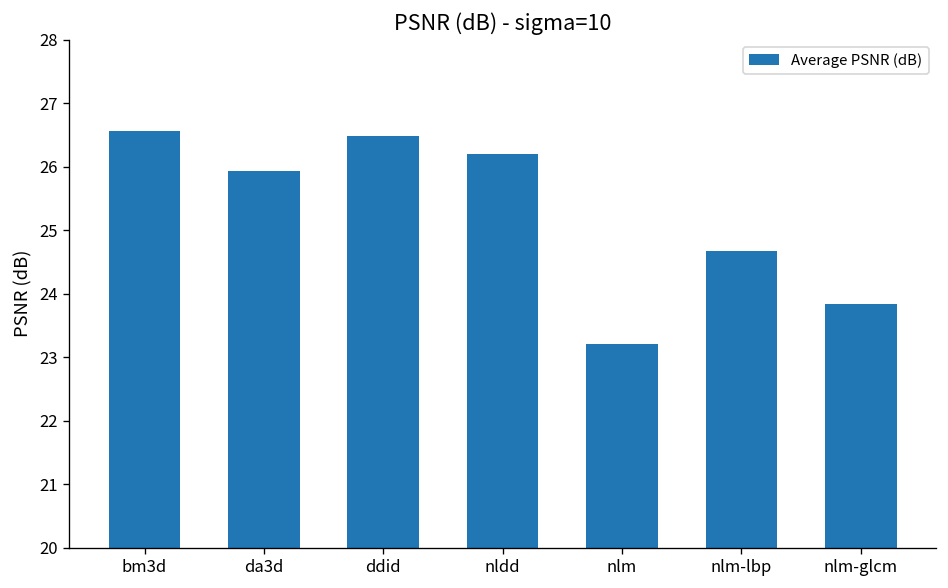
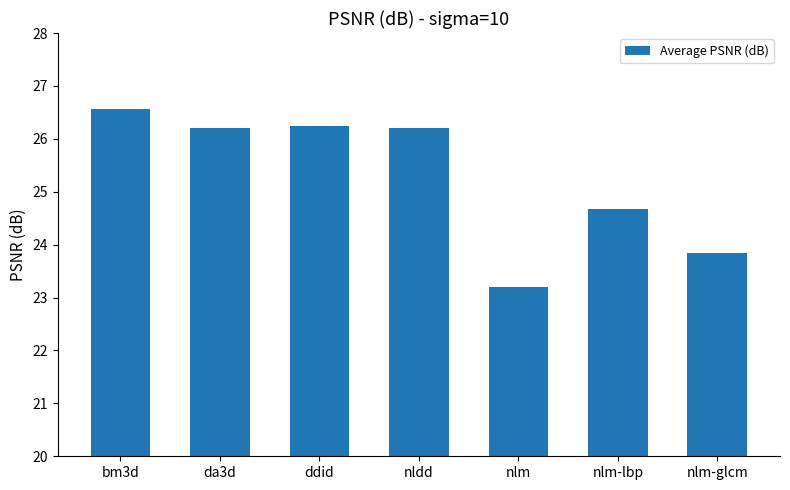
  {
    "bm3d": 26.6,
-   "da3d": 25.9,
-   "ddid": 26.5,
+   "da3d": 26.2,
+   "ddid": 26.2,
    "nldd": 26.2,
    "nlm": 23.2,
    "nlm-lbp": 24.7,
    "nlm-glcm": 23.8
  }
